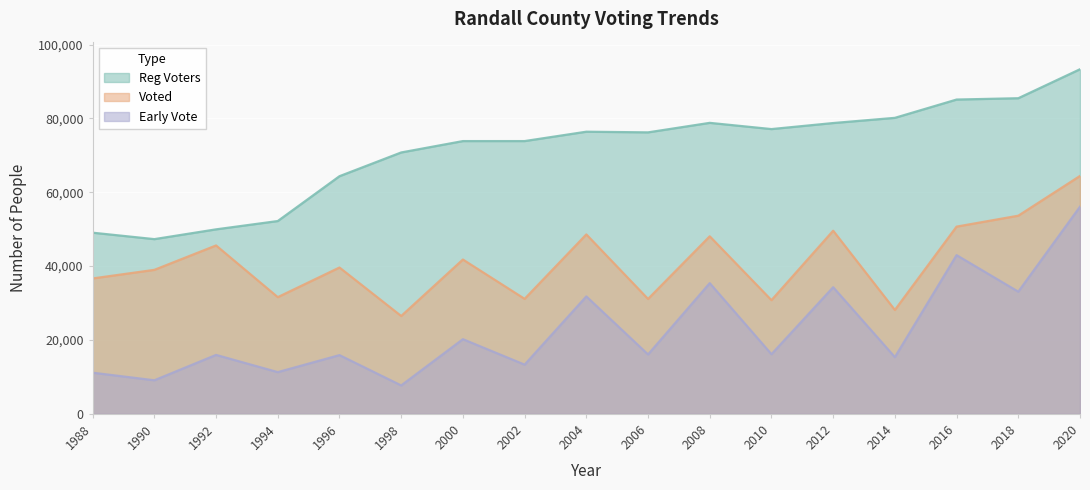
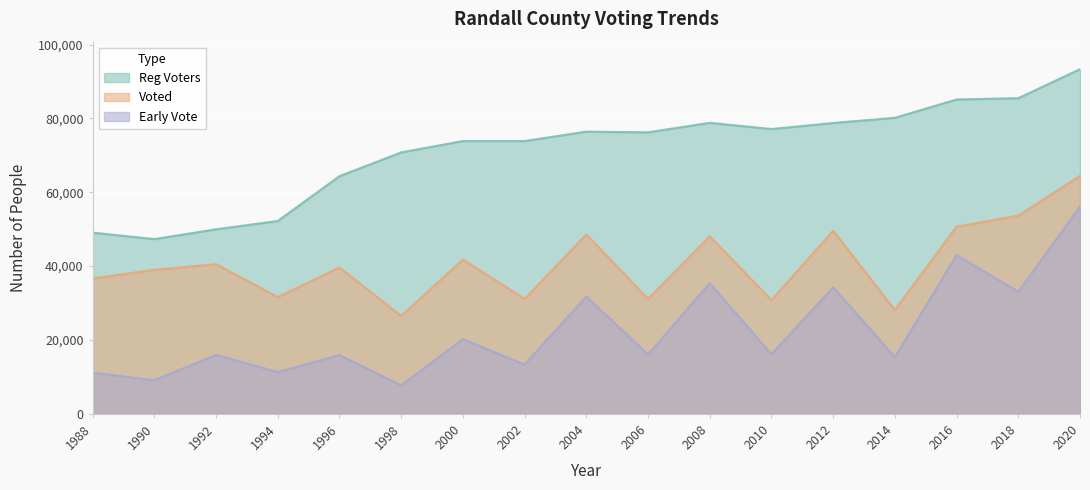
  {
    "Voted": {
      "1988": "37,000",
      "1990": "39,000",
-     "1992": "46,000",
+     "1992": "41,000",
      "1994": "32,000",
      "1996": "40,000",
      "1998": "26,000",
      "2000": "42,000",
      "2002": "31,000",
      "2004": "49,000",
      "2006": "31,000",
      "2008": "48,000",
      "2010": "31,000",
      "2012": "50,000",
      "2014": "28,000",
      "2016": "51,000",
      "2018": "54,000",
      "2020": "64,000"
    }
  }
